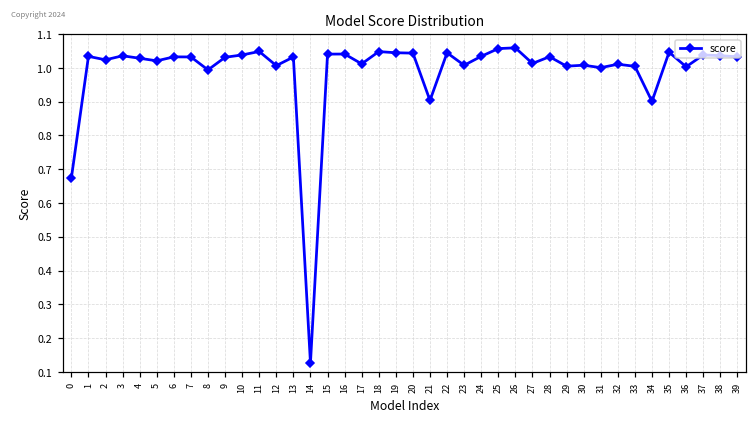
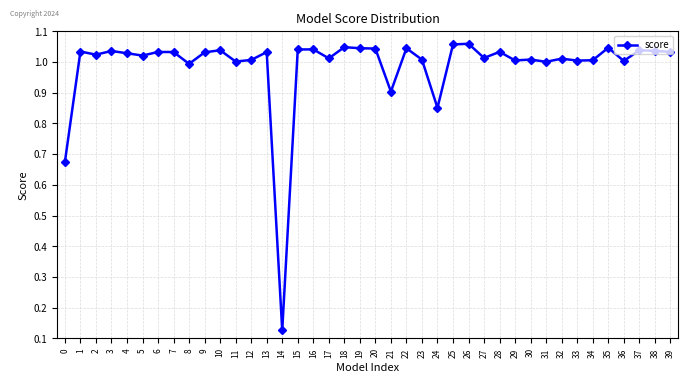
  {
    "0": 0.67,
    "1": 1.03,
    "2": 1.02,
    "3": 1.04,
    "4": 1.03,
    "5": 1.02,
    "6": 1.03,
    "7": 1.03,
    "8": 0.99,
    "9": 1.03,
    "10": 1.04,
-   "11": 1.05,
+   "11": 1.00,
    "12": 1.01,
    "13": 1.03,
    "14": 0.13,
    "15": 1.04,
    "16": 1.04,
    "17": 1.01,
    "18": 1.05,
    "19": 1.04,
    "20": 1.04,
    "21": 0.90,
    "22": 1.04,
    "23": 1.01,
-   "24": 1.03,
+   "24": 0.85,
    "25": 1.06,
    "26": 1.06,
    "27": 1.01,
    "28": 1.03,
    "29": 1.01,
    "30": 1.01,
    "31": 1.00,
    "32": 1.01,
    "33": 1.00,
-   "34": 0.90,
+   "34": 1.01,
    "35": 1.05,
    "36": 1.00
  }
